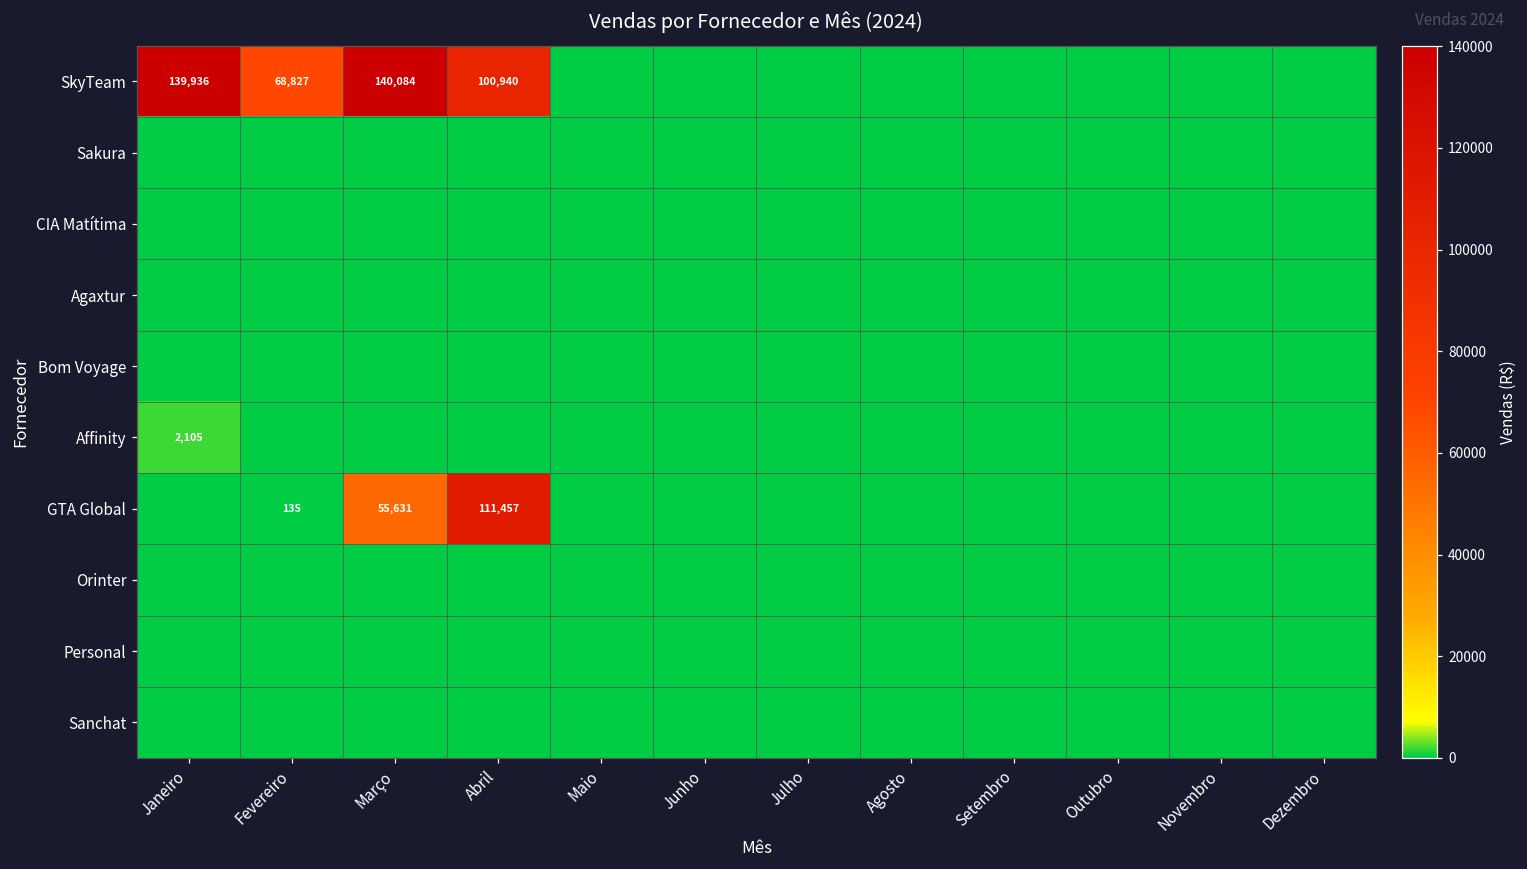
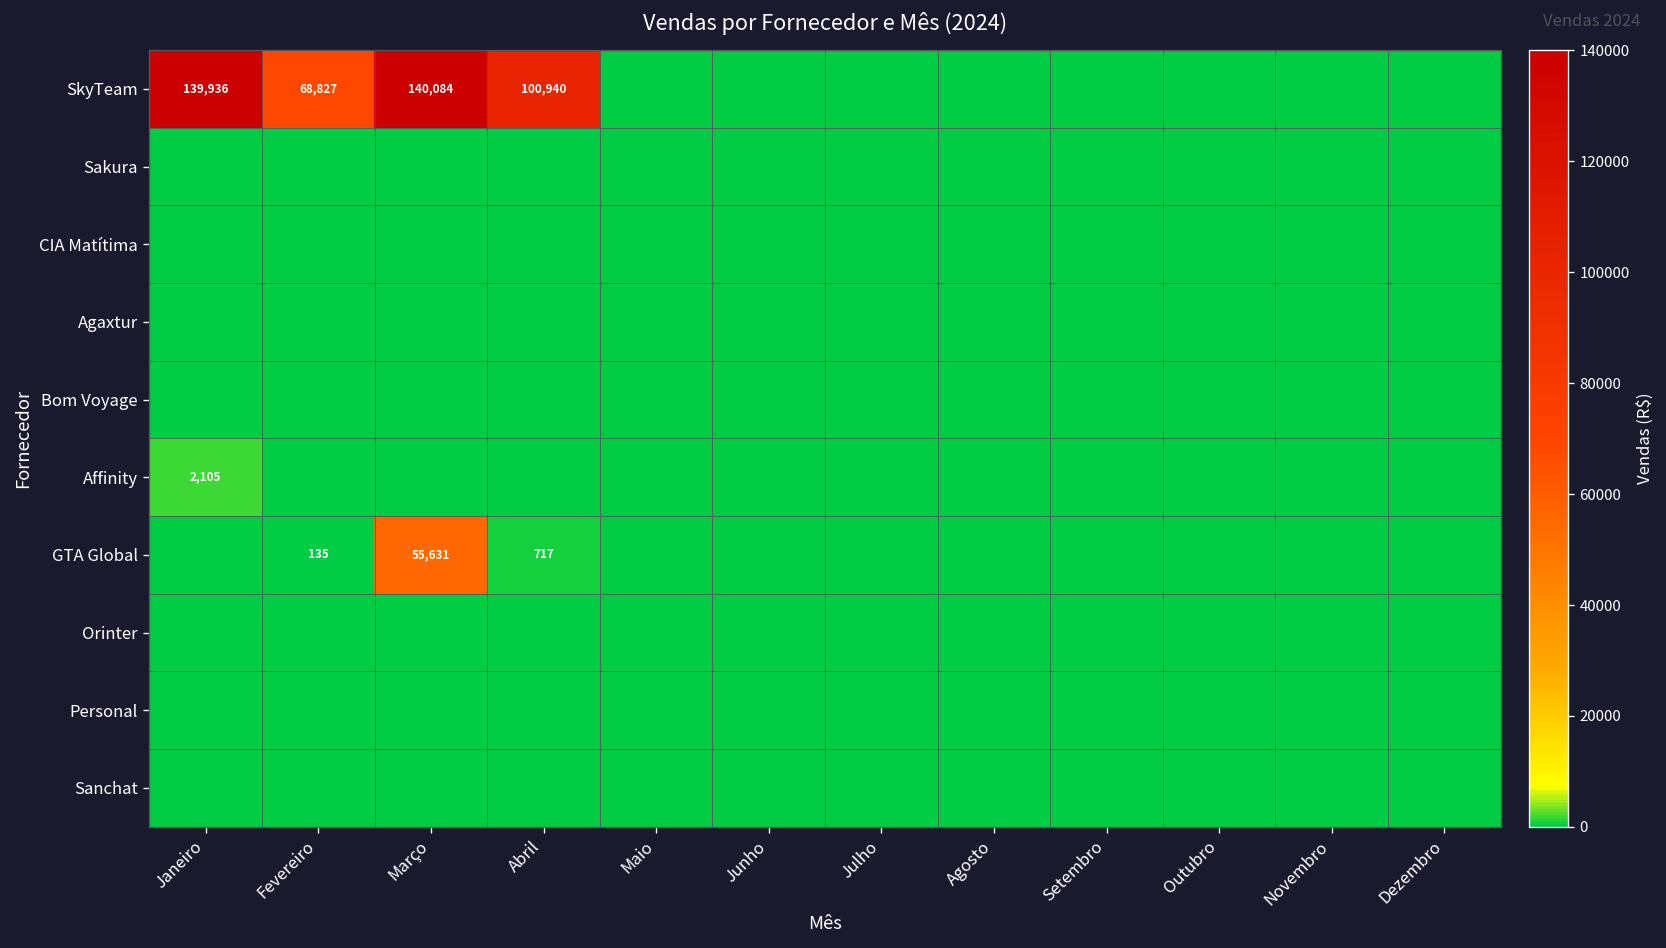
  {
    "SkyTeam": {
      "Janeiro": "139,936",
      "Fevereiro": "68,827",
      "Março": "140,084",
      "Abril": "100,940"
    },
    "Affinity": {
      "Janeiro": "2,105"
    },
    "GTA Global": {
      "Fevereiro": "135",
      "Março": "55,631",
-     "Abril": "111,457"
+     "Abril": "717"
    }
  }
